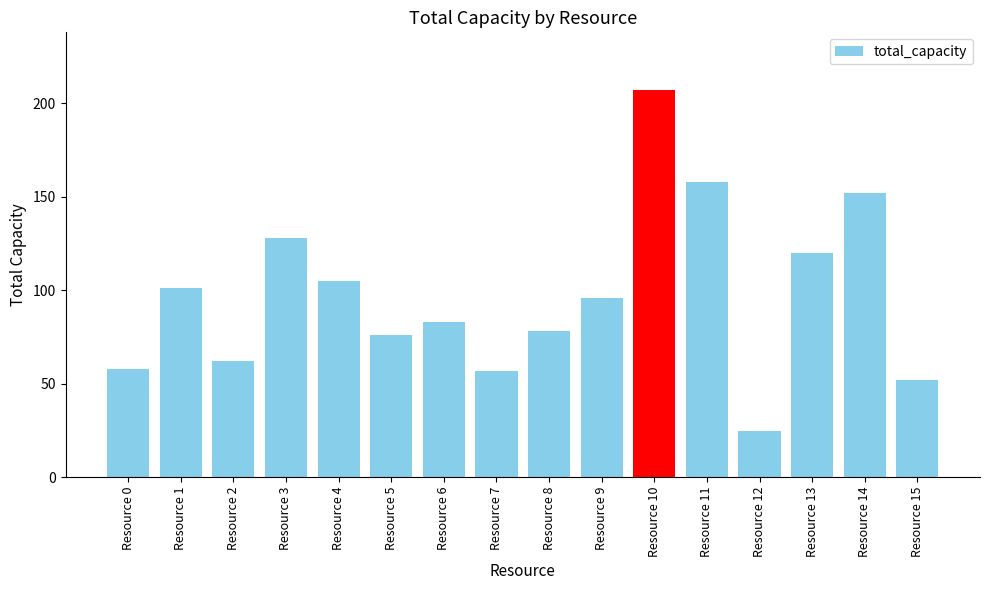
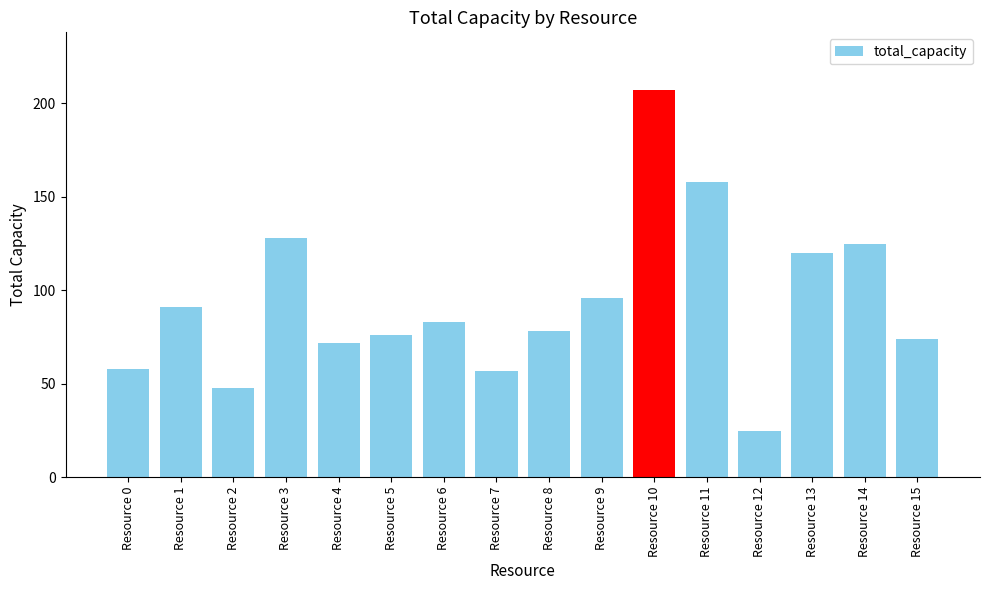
  {
    "Resource 0": 58,
-   "Resource 1": 101,
-   "Resource 2": 62,
+   "Resource 1": 91,
+   "Resource 2": 48,
    "Resource 3": 128,
-   "Resource 4": 105,
+   "Resource 4": 72,
    "Resource 5": 76,
    "Resource 6": 83,
    "Resource 7": 57,
    "Resource 8": 78,
    "Resource 9": 96,
    "Resource 10": 207,
    "Resource 11": 158,
    "Resource 12": 25,
    "Resource 13": 120,
-   "Resource 14": 152,
-   "Resource 15": 52
+   "Resource 14": 125,
+   "Resource 15": 74
  }
